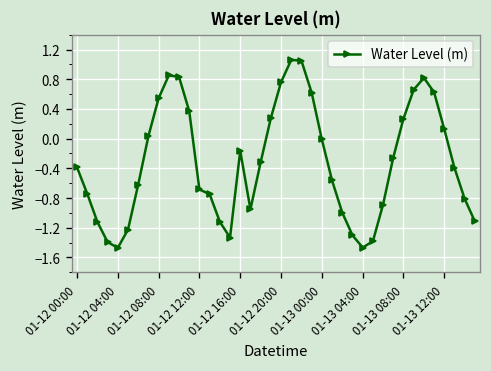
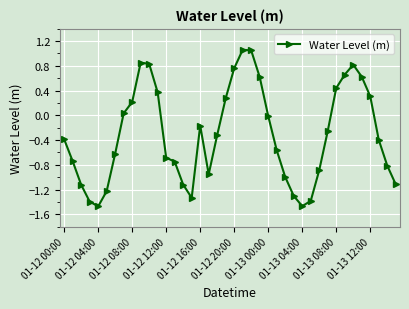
  {
    "01-12 00:00": -0.4,
    "01-12 04:00": -1.5,
-   "01-12 08:00": 0.5,
+   "01-12 08:00": 0.2,
    "01-12 12:00": -0.7,
    "01-12 16:00": -0.2,
    "01-12 20:00": 0.8,
    "01-13 00:00": 0.0,
    "01-13 04:00": -1.5,
-   "01-13 08:00": 0.3,
-   "01-13 12:00": 0.1
+   "01-13 08:00": 0.4,
+   "01-13 12:00": 0.3
  }
